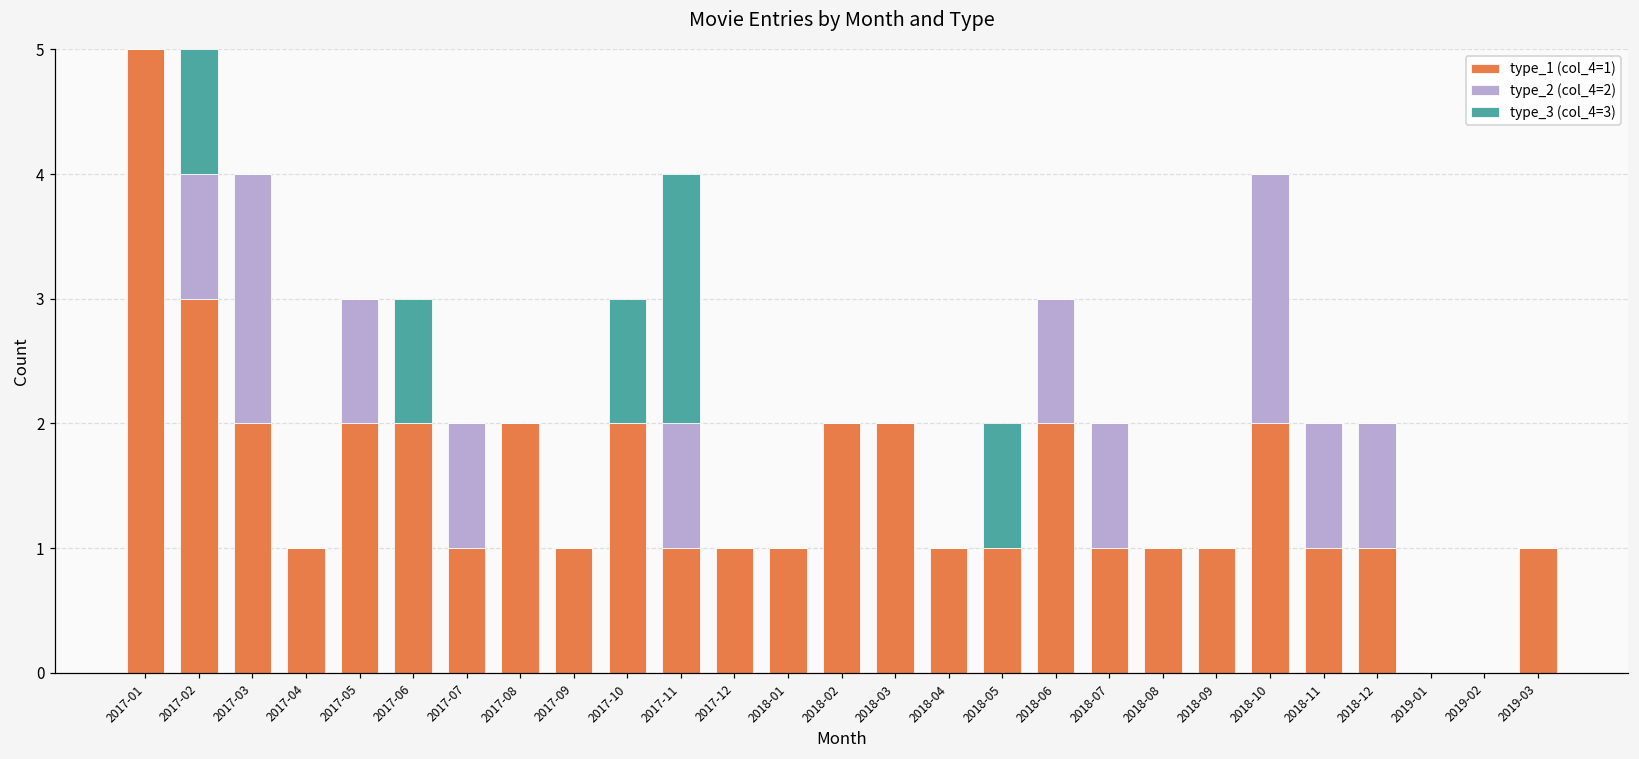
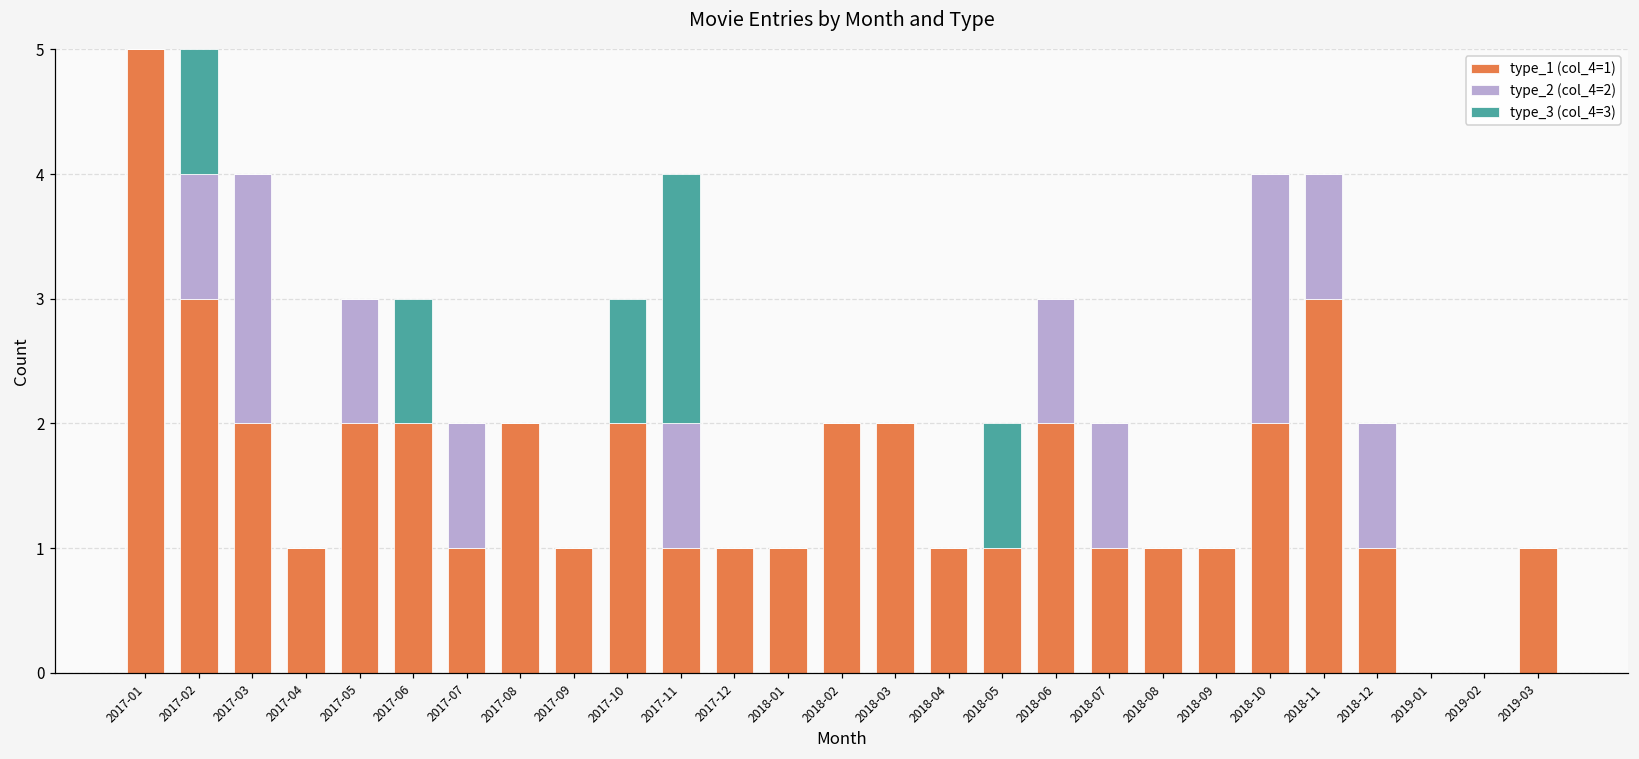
  {
    "type_1 (col_4=1)": {
      "2017-01": 5,
      "2017-02": 3,
      "2017-03": 2,
      "2017-04": 1,
      "2017-05": 2,
      "2017-06": 2,
      "2017-07": 1,
      "2017-08": 2,
      "2017-09": 1,
      "2017-10": 2,
      "2017-11": 1,
      "2017-12": 1,
      "2018-01": 1,
      "2018-02": 2,
      "2018-03": 2,
      "2018-04": 1,
      "2018-05": 1,
      "2018-06": 2,
      "2018-07": 1,
      "2018-08": 1,
      "2018-09": 1,
      "2018-10": 2,
-     "2018-11": 1,
+     "2018-11": 3,
      "2018-12": 1,
      "2019-01": 0,
      "2019-02": 0,
      "2019-03": 1
    },
    "type_2 (col_4=2)": {
      "2017-01": 0,
      "2017-02": 1,
      "2017-03": 2,
      "2017-04": 0,
      "2017-05": 1,
      "2017-06": 0,
      "2017-07": 1,
      "2017-08": 0,
      "2017-09": 0,
      "2017-10": 0,
      "2017-11": 1,
      "2017-12": 0,
      "2018-01": 0,
      "2018-02": 0,
      "2018-03": 0,
      "2018-04": 0,
      "2018-05": 0,
      "2018-06": 1,
      "2018-07": 1,
      "2018-08": 0,
      "2018-09": 0,
      "2018-10": 2,
      "2018-11": 1,
      "2018-12": 1,
      "2019-01": 0,
      "2019-02": 0,
      "2019-03": 0
    },
    "type_3 (col_4=3)": {
      "2017-01": 0,
      "2017-02": 1,
      "2017-03": 0,
      "2017-04": 0,
      "2017-05": 0,
      "2017-06": 1,
      "2017-07": 0,
      "2017-08": 0,
      "2017-09": 0,
      "2017-10": 1,
      "2017-11": 2,
      "2017-12": 0,
      "2018-01": 0,
      "2018-02": 0,
      "2018-03": 0,
      "2018-04": 0,
      "2018-05": 1,
      "2018-06": 0,
      "2018-07": 0,
      "2018-08": 0,
      "2018-09": 0,
      "2018-10": 0,
      "2018-11": 0,
      "2018-12": 0,
      "2019-01": 0,
      "2019-02": 0,
      "2019-03": 0
    }
  }
